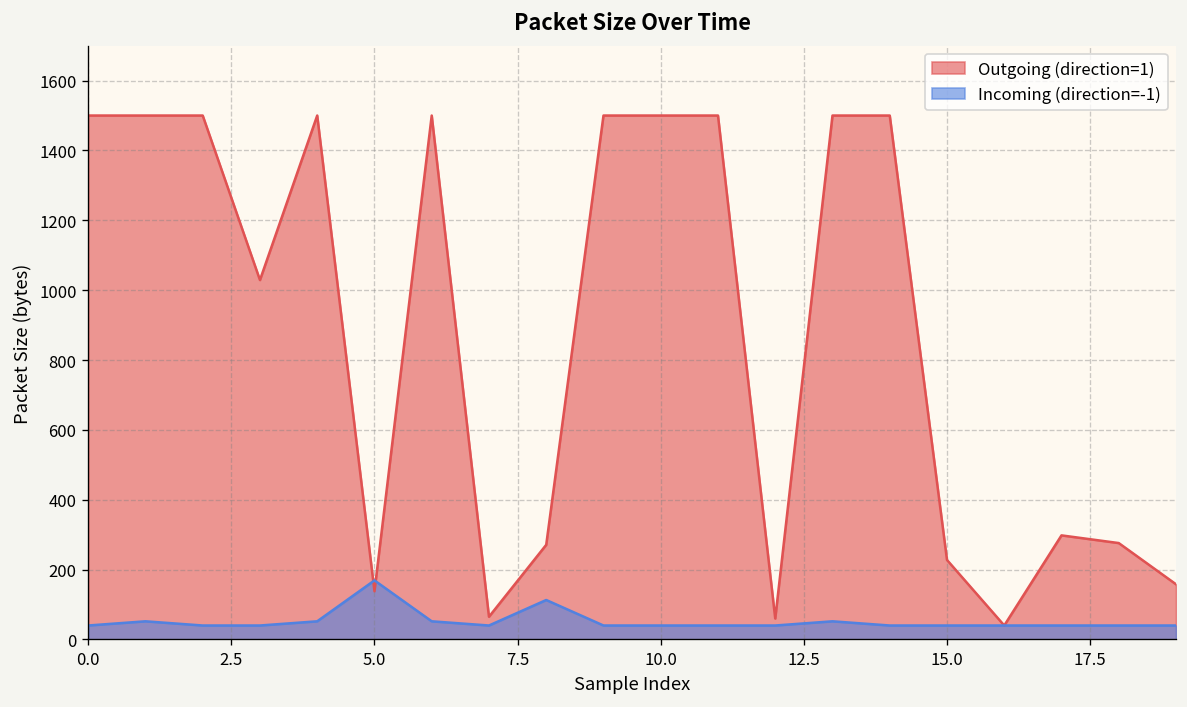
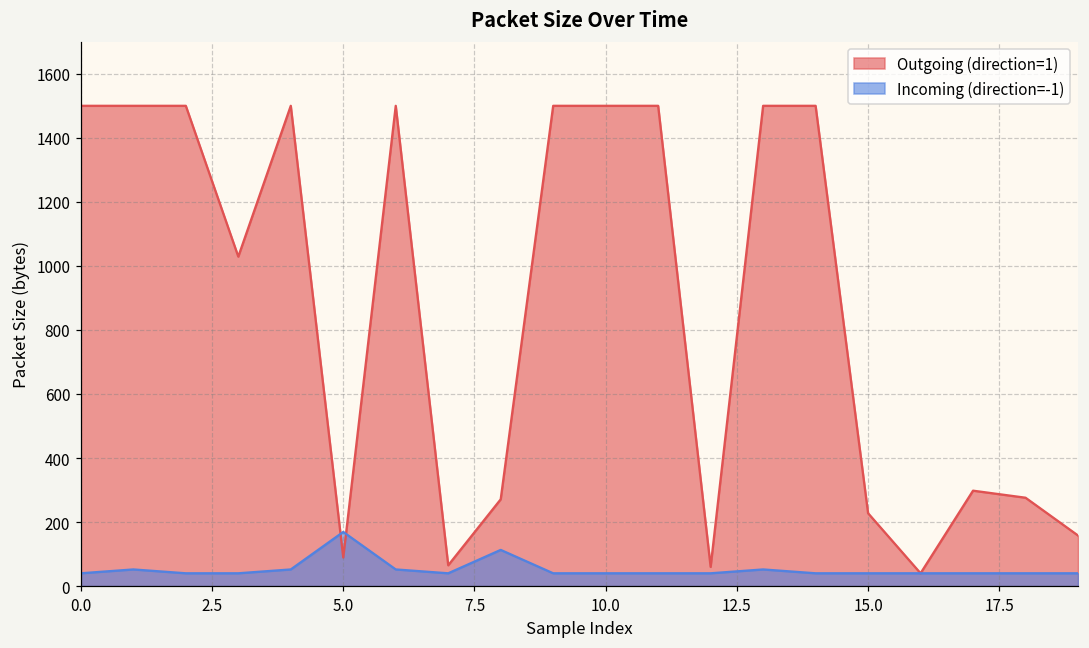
  {
    "Outgoing (direction=1)": {
      "0.0": 1500,
-     "5.0": 140,
+     "5.0": 90,
      "10.0": 1500,
      "15.0": 230
    },
    "Incoming (direction=-1)": {
      "0.0": 40,
      "5.0": 170,
      "10.0": 40,
      "15.0": 40
    }
  }
